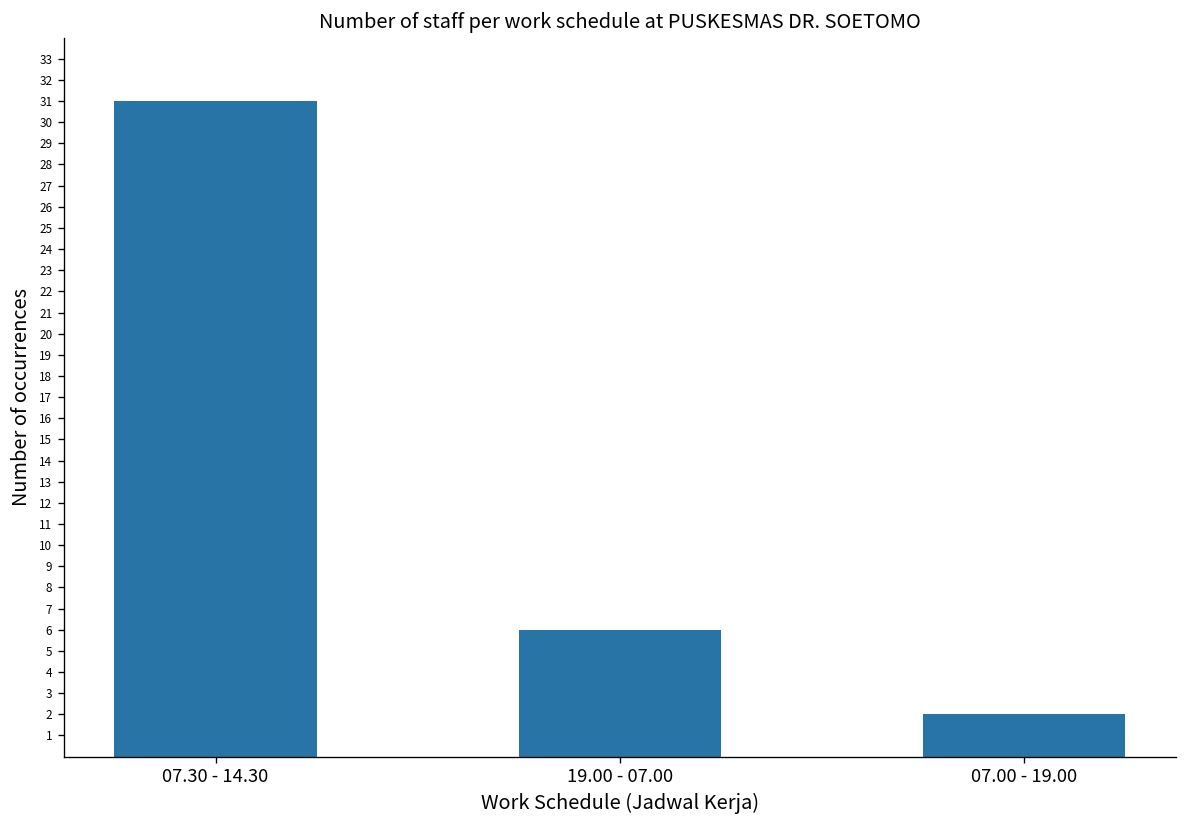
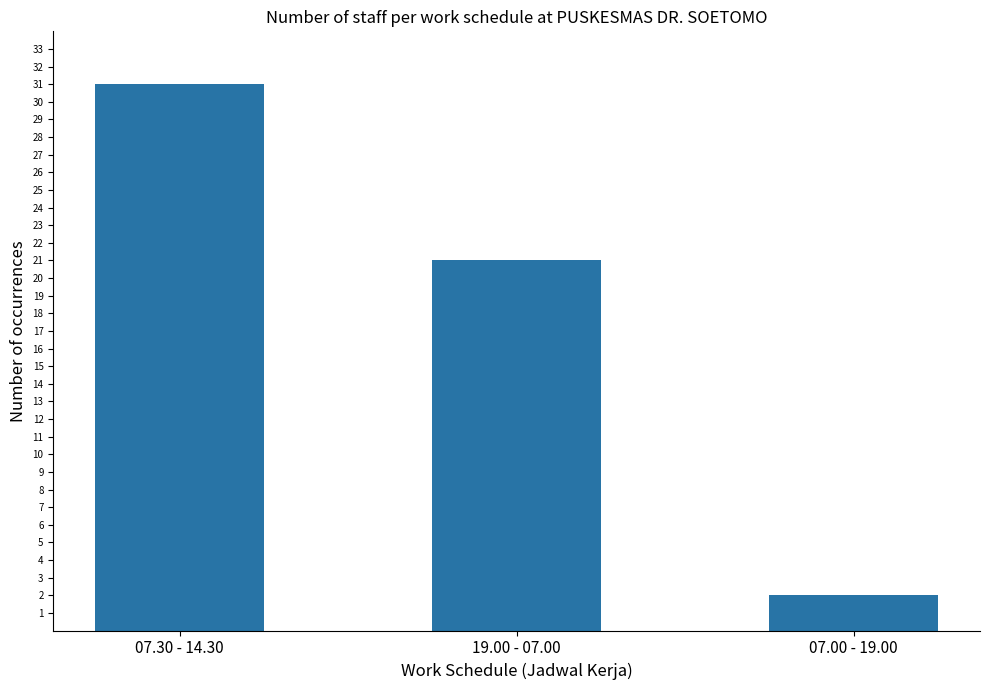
  {
    "07.30 - 14.30": 31,
-   "19.00 - 07.00": 6,
+   "19.00 - 07.00": 21,
    "07.00 - 19.00": 2
  }
